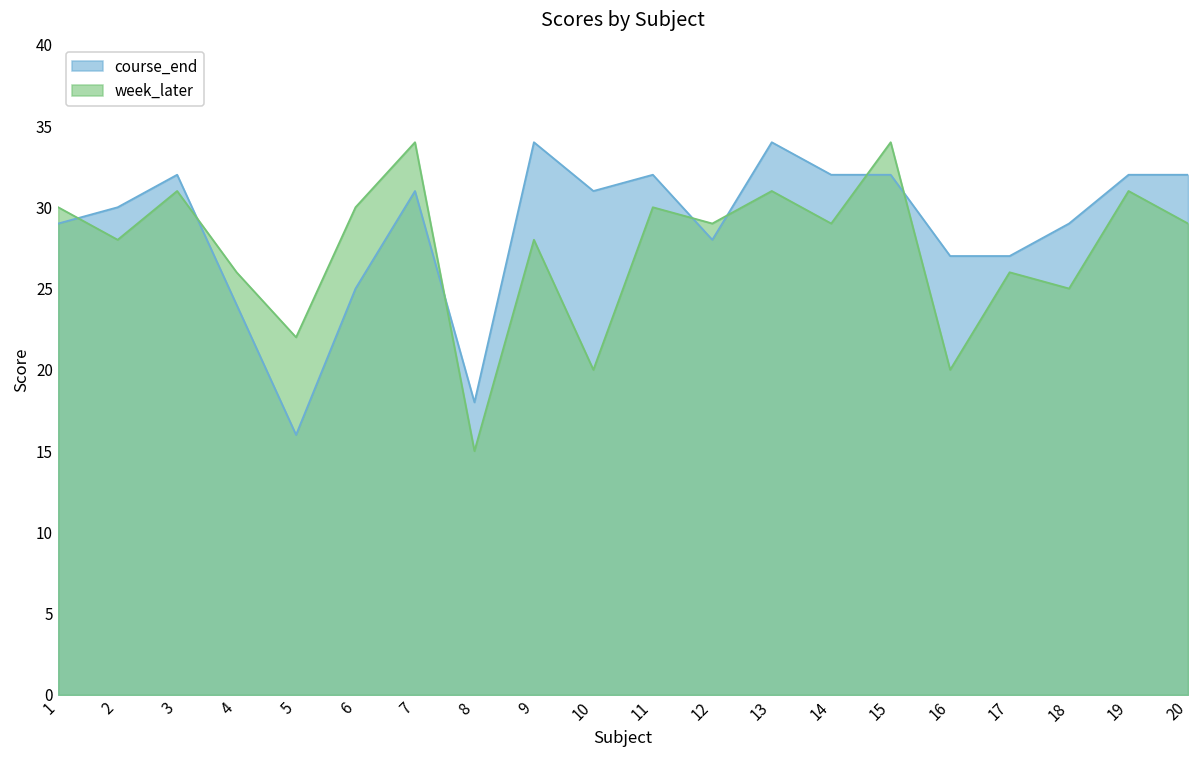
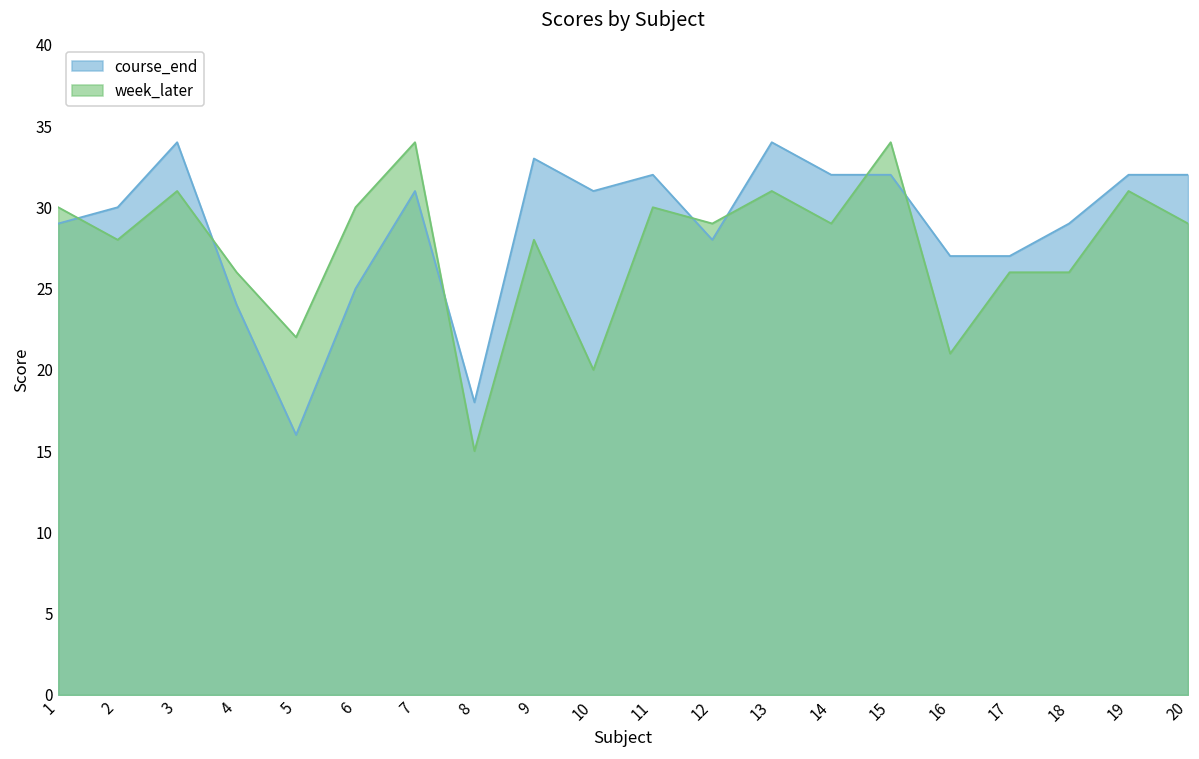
  {
    "course_end": {
      "1": 29,
      "2": 30,
-     "3": 32,
+     "3": 34,
      "4": 24,
      "5": 16,
      "6": 25,
      "7": 31,
      "8": 18,
-     "9": 34,
+     "9": 33,
      "10": 31,
      "11": 32,
      "12": 28,
      "13": 34,
      "14": 32,
      "15": 32,
      "16": 27,
      "17": 27,
      "18": 29,
      "19": 32,
      "20": 32
    },
    "week_later": {
      "1": 30,
      "2": 28,
      "3": 31,
      "4": 26,
      "5": 22,
      "6": 30,
      "7": 34,
      "8": 15,
      "9": 28,
      "10": 20,
      "11": 30,
      "12": 29,
      "13": 31,
      "14": 29,
      "15": 34,
-     "16": 20,
+     "16": 21,
      "17": 26,
-     "18": 25,
+     "18": 26,
      "19": 31,
      "20": 29
    }
  }
